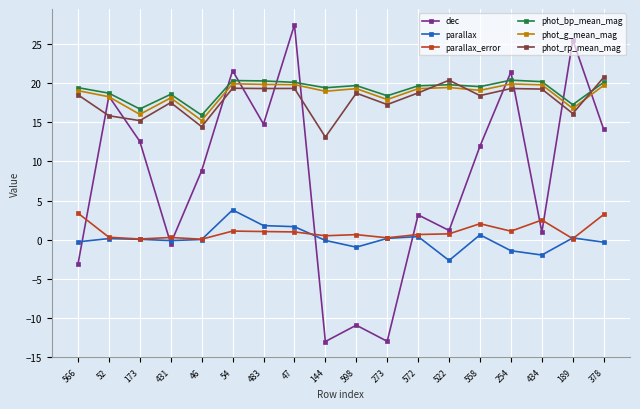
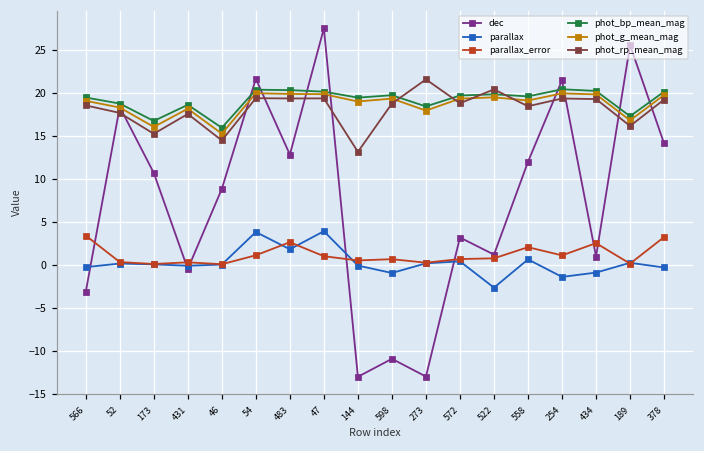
  {
    "dec": {
      "566": -3,
-     "173": 13,
+     "173": 11,
      "431": -1,
      "46": 9,
      "54": 22,
-     "483": 15,
+     "483": 13,
      "47": 27,
      "144": -13,
      "598": -11,
      "273": -13,
      "572": 3,
      "522": 1,
      "558": 12,
      "254": 21,
      "434": 1,
      "378": 14
    },
    "parallax": {
      "566": 0,
      "431": 0,
      "54": 4,
      "483": 2,
-     "47": 2,
+     "47": 4,
      "144": 0,
      "598": -1,
      "522": -3,
      "558": 1,
      "254": -1,
-     "434": -2,
+     "434": -1,
      "378": 0
    },
    "parallax_error": {
      "566": 3,
      "431": 0,
      "54": 1,
-     "483": 1,
+     "483": 3,
      "47": 1,
      "144": 0,
      "598": 1,
      "522": 1,
      "558": 2,
      "254": 1,
      "434": 3,
      "378": 3
    },
    "phot_bp_mean_mag": {
      "566": 19,
      "52": 19,
      "173": 17,
      "431": 19,
      "46": 16,
      "54": 20,
      "483": 20,
      "144": 19,
      "598": 20,
      "273": 18,
      "572": 20,
      "522": 20,
      "558": 20,
      "254": 20,
      "434": 20,
      "189": 17,
      "378": 20
    },
    "phot_g_mean_mag": {
      "566": 19,
      "173": 16,
      "431": 18,
      "46": 15,
      "54": 20,
      "483": 20,
      "144": 19,
      "598": 19,
      "273": 18,
      "572": 19,
      "522": 19,
      "558": 19,
      "254": 20,
      "434": 20,
      "189": 17,
      "378": 20
    },
    "phot_rp_mean_mag": {
      "566": 19,
-     "52": 16,
+     "52": 18,
      "173": 15,
      "431": 18,
      "46": 14,
      "54": 19,
      "483": 19,
      "47": 19,
      "144": 13,
      "598": 19,
-     "273": 17,
+     "273": 22,
      "572": 19,
      "522": 20,
      "558": 18,
      "254": 19,
      "434": 19,
      "189": 16,
-     "378": 21
+     "378": 19
    }
  }
